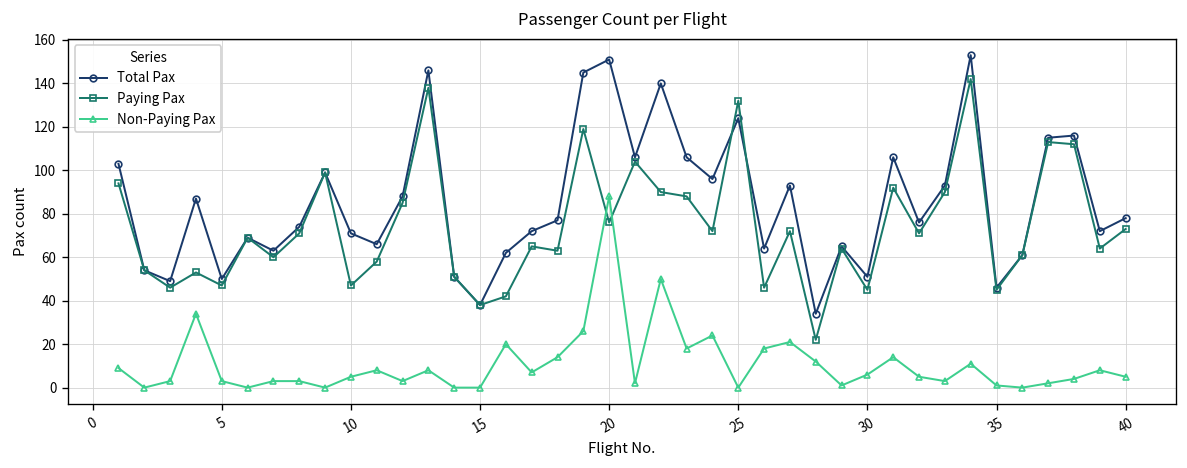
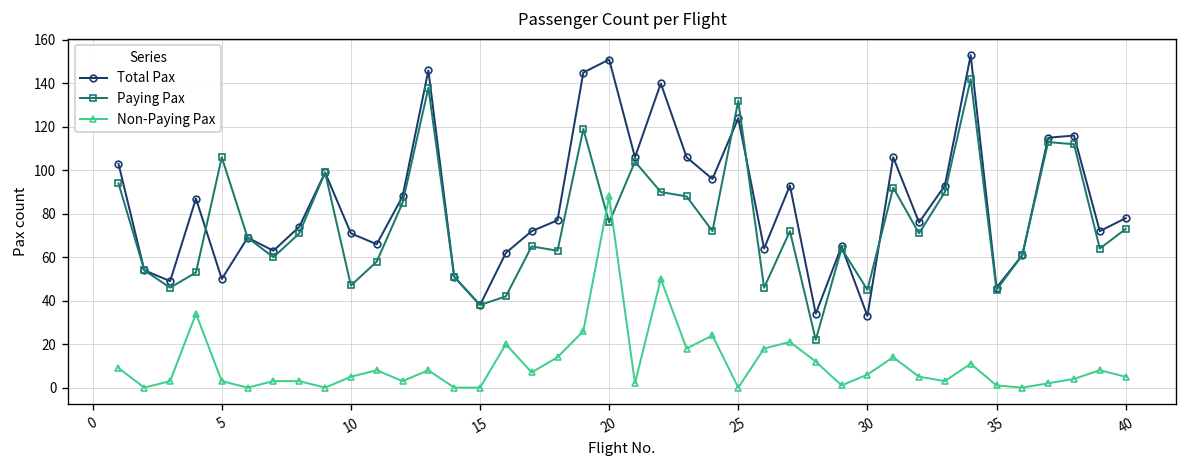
  {
    "Total Pax": {
      "5": 50,
      "10": 71,
      "20": 151,
      "25": 124,
-     "30": 51,
+     "30": 33,
      "40": 78
    },
    "Paying Pax": {
-     "5": 47,
+     "5": 106,
      "10": 47,
      "20": 76,
      "25": 132,
      "30": 45,
      "40": 73
    },
    "Non-Paying Pax": {
      "5": 3,
      "10": 5,
      "15": 0,
      "20": 88,
      "25": 0,
      "30": 6,
      "35": 1,
      "40": 5
    }
  }
